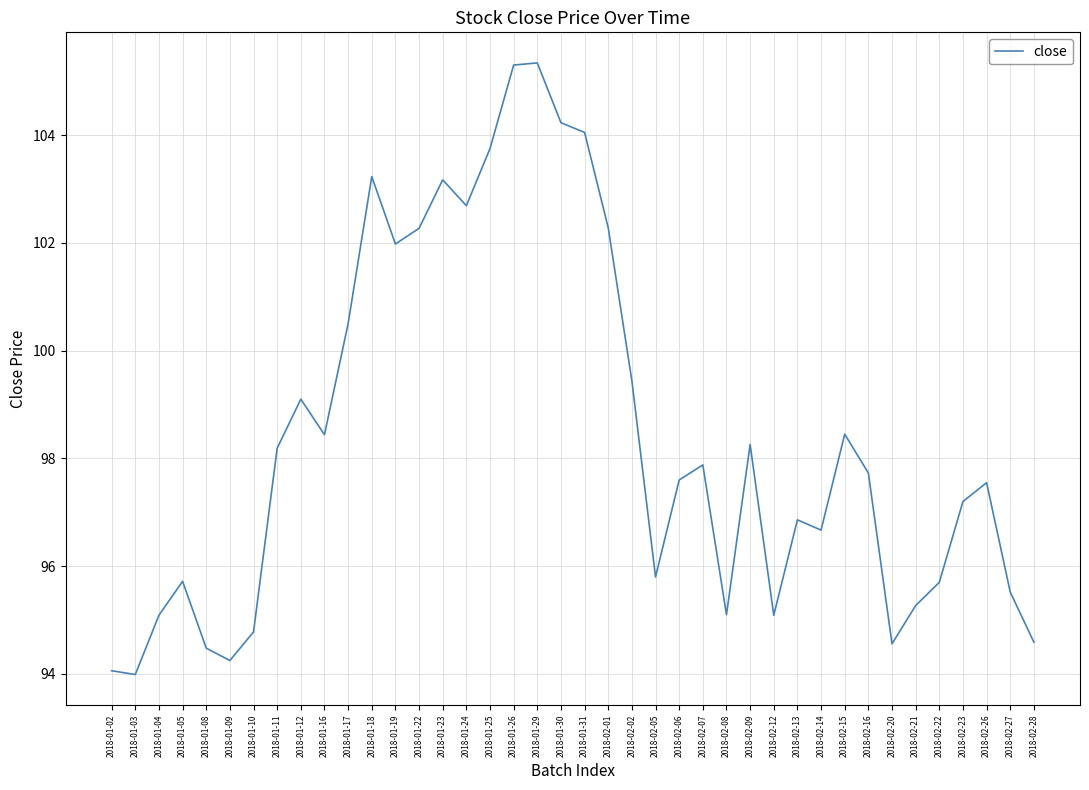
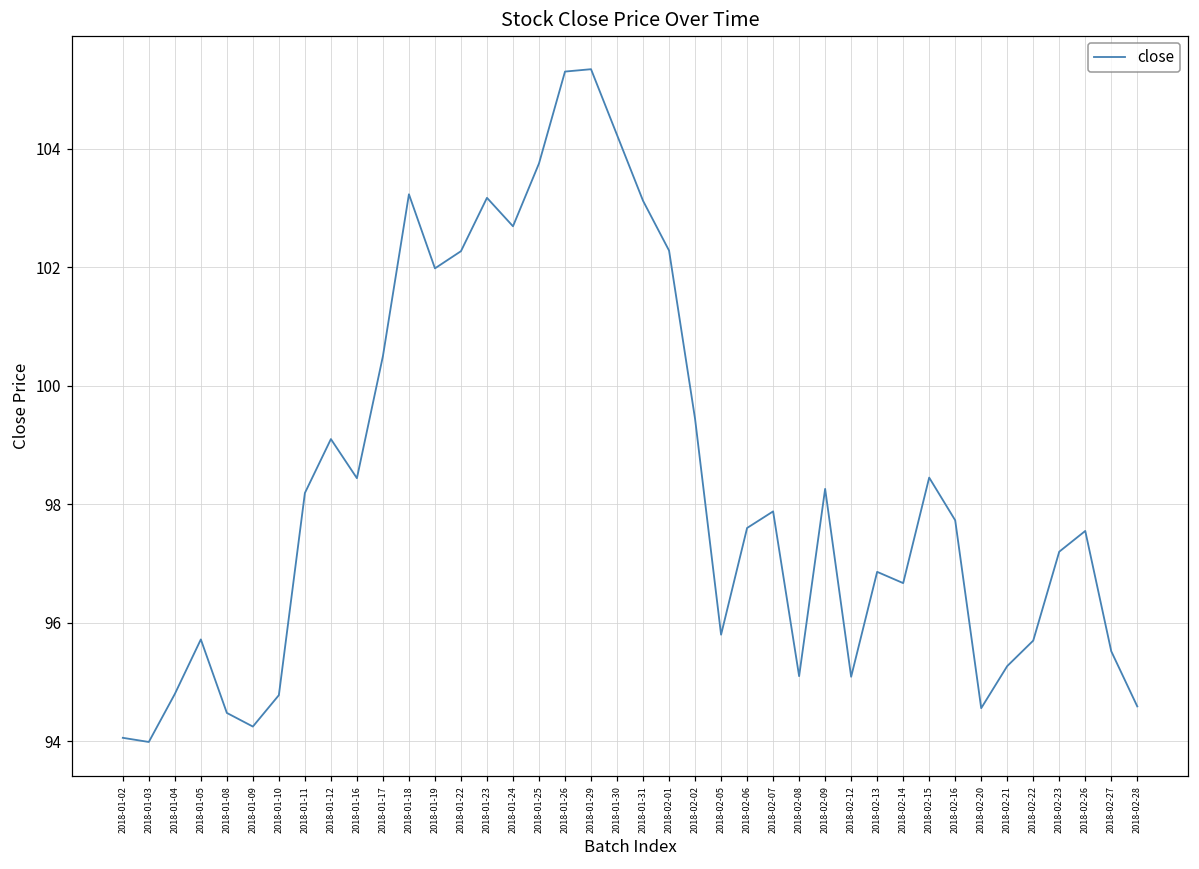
  {
    "2018-01-02": 94.1,
    "2018-01-03": 94.0,
-   "2018-01-04": 95.1,
+   "2018-01-04": 94.8,
    "2018-01-05": 95.7,
    "2018-01-08": 94.5,
    "2018-01-09": 94.3,
    "2018-01-10": 94.8,
    "2018-01-11": 98.2,
    "2018-01-12": 99.1,
    "2018-01-16": 98.4,
    "2018-01-17": 100.5,
    "2018-01-18": 103.2,
    "2018-01-19": 102.0,
    "2018-01-22": 102.3,
    "2018-01-23": 103.2,
    "2018-01-24": 102.7,
    "2018-01-25": 103.8,
    "2018-01-26": 105.3,
    "2018-01-29": 105.3,
    "2018-01-30": 104.2,
-   "2018-01-31": 104.1,
+   "2018-01-31": 103.1,
    "2018-02-01": 102.3,
    "2018-02-02": 99.4,
    "2018-02-05": 95.8,
    "2018-02-06": 97.6,
    "2018-02-07": 97.9,
    "2018-02-08": 95.1,
    "2018-02-09": 98.3,
    "2018-02-12": 95.1,
    "2018-02-13": 96.9,
    "2018-02-14": 96.7,
    "2018-02-15": 98.5,
    "2018-02-16": 97.7,
    "2018-02-20": 94.6,
    "2018-02-21": 95.3,
    "2018-02-22": 95.7,
    "2018-02-23": 97.2,
    "2018-02-26": 97.6,
    "2018-02-27": 95.5,
    "2018-02-28": 94.6
  }
